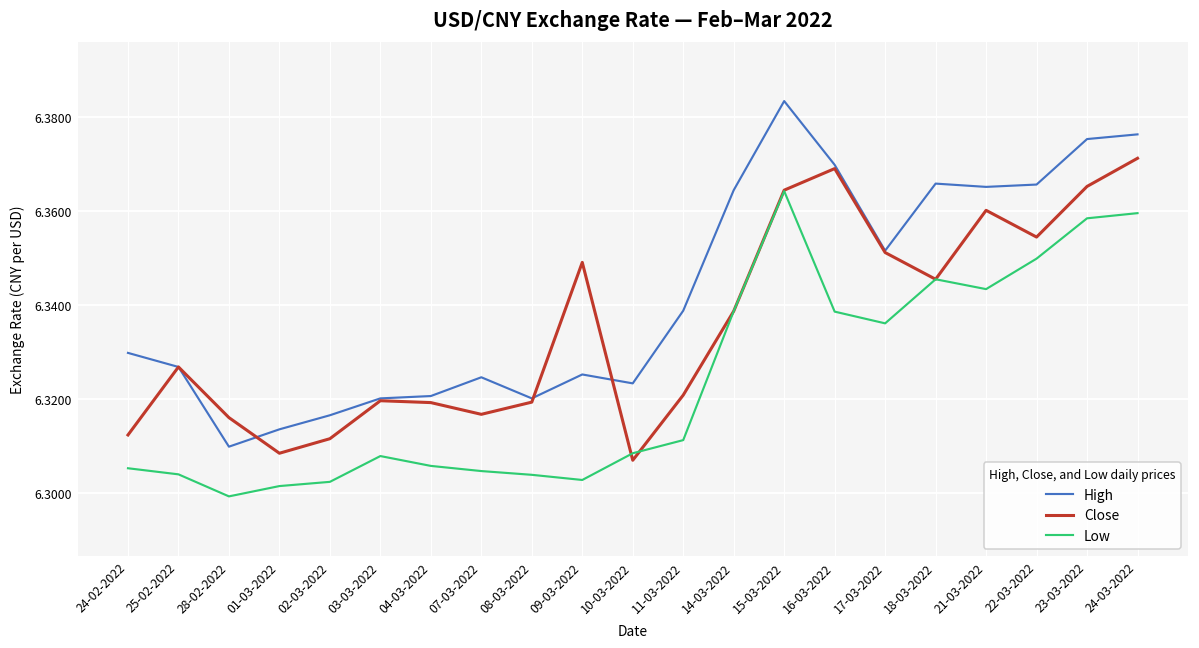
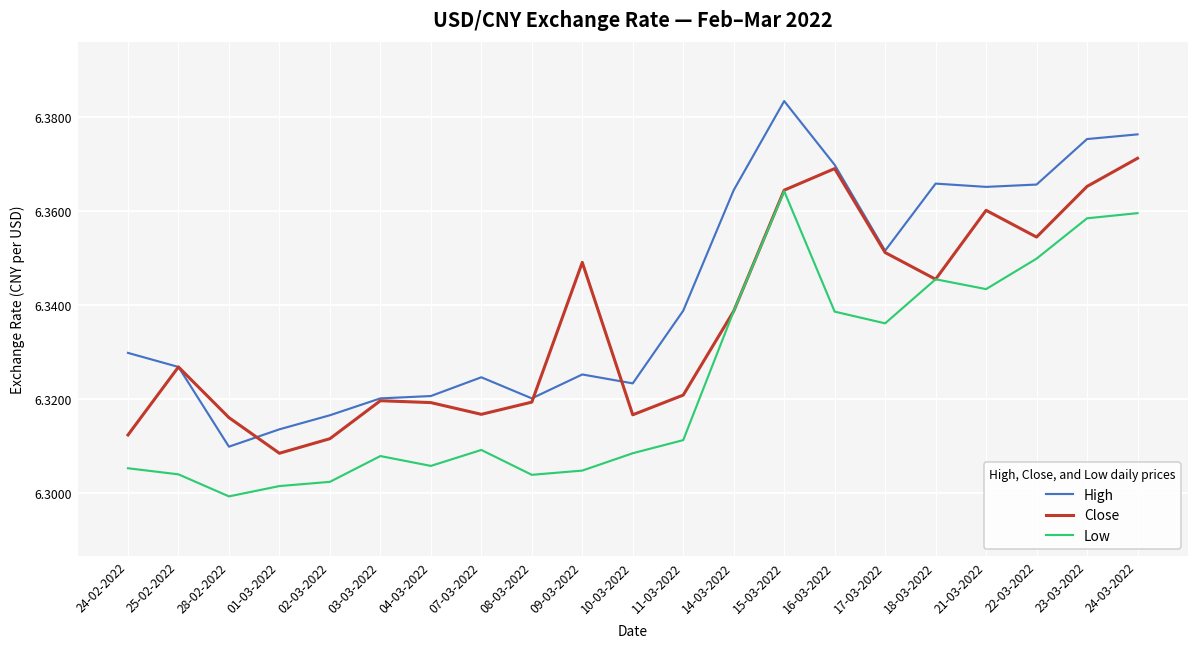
  {
    "High": {
      "24-02-2022": 6.330,
      "28-02-2022": 6.310,
      "01-03-2022": 6.314,
      "02-03-2022": 6.317,
      "04-03-2022": 6.321,
      "07-03-2022": 6.325,
      "08-03-2022": 6.320,
      "09-03-2022": 6.325,
      "10-03-2022": 6.323,
      "11-03-2022": 6.339,
      "14-03-2022": 6.365,
      "15-03-2022": 6.384,
      "16-03-2022": 6.370,
      "18-03-2022": 6.366,
      "21-03-2022": 6.365,
      "22-03-2022": 6.366,
      "23-03-2022": 6.375,
      "24-03-2022": 6.376
    },
    "Close": {
      "24-02-2022": 6.312,
      "28-02-2022": 6.316,
      "01-03-2022": 6.308,
      "02-03-2022": 6.312,
      "04-03-2022": 6.319,
      "07-03-2022": 6.317,
      "08-03-2022": 6.319,
      "09-03-2022": 6.349,
-     "10-03-2022": 6.307,
+     "10-03-2022": 6.317,
      "11-03-2022": 6.321,
      "16-03-2022": 6.369,
      "21-03-2022": 6.360,
      "22-03-2022": 6.355,
      "23-03-2022": 6.365,
      "24-03-2022": 6.371
    },
    "Low": {
      "24-02-2022": 6.305,
      "25-02-2022": 6.304,
      "28-02-2022": 6.299,
      "01-03-2022": 6.301,
      "02-03-2022": 6.302,
      "03-03-2022": 6.308,
      "04-03-2022": 6.306,
-     "07-03-2022": 6.305,
+     "07-03-2022": 6.309,
      "08-03-2022": 6.304,
-     "09-03-2022": 6.303,
+     "09-03-2022": 6.305,
      "10-03-2022": 6.308,
      "11-03-2022": 6.311,
      "16-03-2022": 6.339,
      "17-03-2022": 6.336,
      "21-03-2022": 6.343,
      "22-03-2022": 6.350,
      "23-03-2022": 6.359,
      "24-03-2022": 6.360
    }
  }
